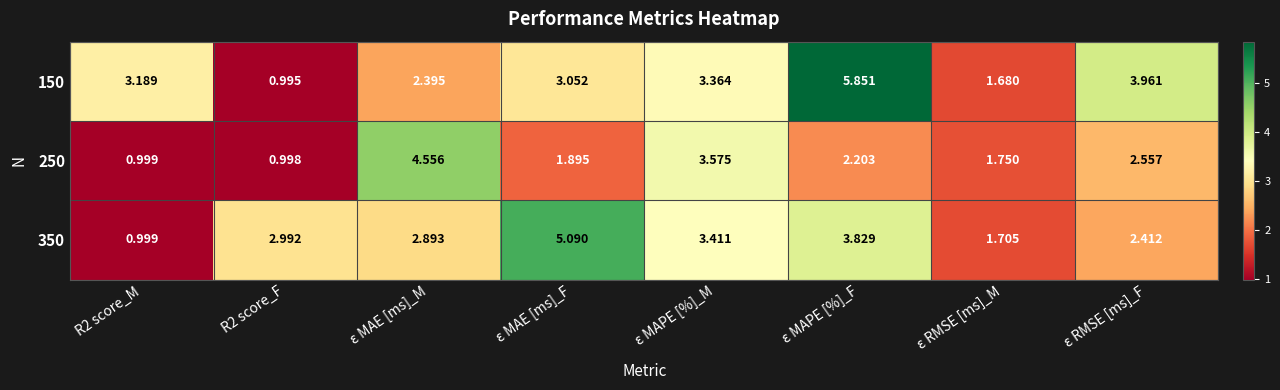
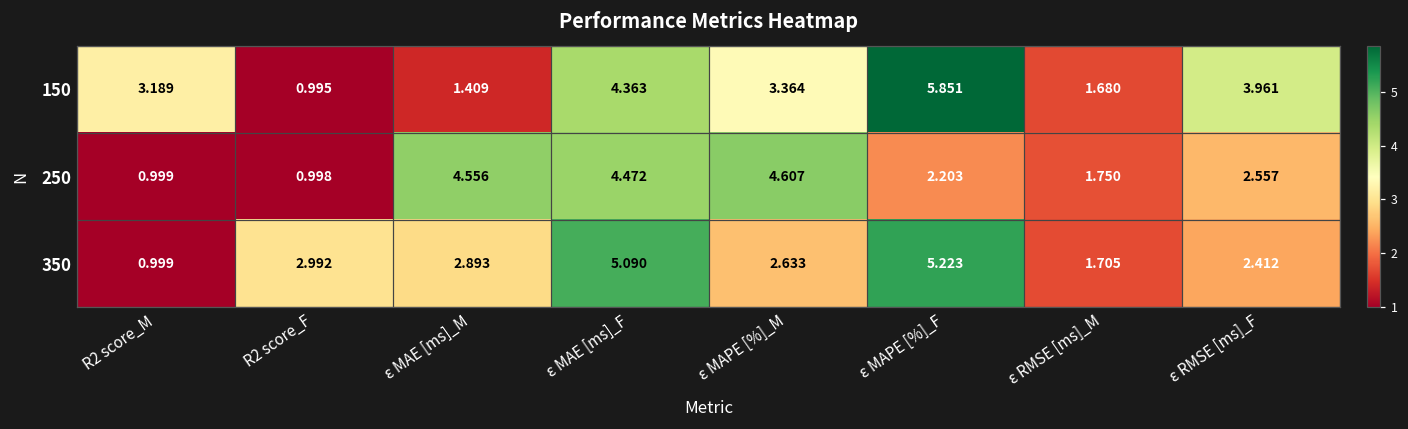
  {
    "150": {
      "R2 score_M": 3.189,
      "R2 score_F": 0.995,
-     "ε MAE [ms]_M": 2.395,
-     "ε MAE [ms]_F": 3.052,
+     "ε MAE [ms]_M": 1.409,
+     "ε MAE [ms]_F": 4.363,
      "ε MAPE [%]_M": 3.364,
      "ε MAPE [%]_F": 5.851,
      "ε RMSE [ms]_M": 1.680,
      "ε RMSE [ms]_F": 3.961
    },
    "250": {
      "R2 score_M": 0.999,
      "R2 score_F": 0.998,
      "ε MAE [ms]_M": 4.556,
-     "ε MAE [ms]_F": 1.895,
-     "ε MAPE [%]_M": 3.575,
+     "ε MAE [ms]_F": 4.472,
+     "ε MAPE [%]_M": 4.607,
      "ε MAPE [%]_F": 2.203,
      "ε RMSE [ms]_M": 1.750,
      "ε RMSE [ms]_F": 2.557
    },
    "350": {
      "R2 score_M": 0.999,
      "R2 score_F": 2.992,
      "ε MAE [ms]_M": 2.893,
      "ε MAE [ms]_F": 5.090,
-     "ε MAPE [%]_M": 3.411,
-     "ε MAPE [%]_F": 3.829,
+     "ε MAPE [%]_M": 2.633,
+     "ε MAPE [%]_F": 5.223,
      "ε RMSE [ms]_M": 1.705,
      "ε RMSE [ms]_F": 2.412
    }
  }
